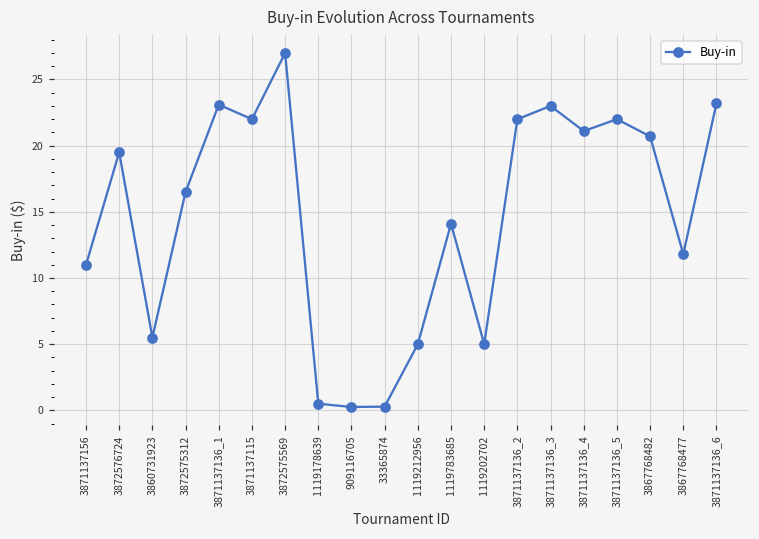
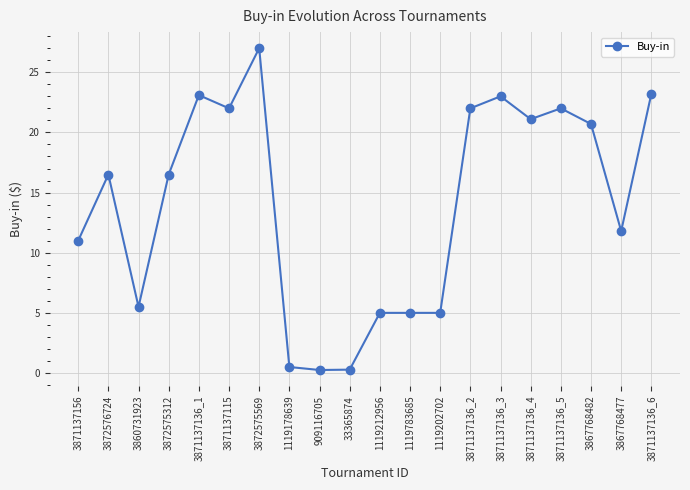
  {
    "3871137156": 11.0,
-   "3872576724": 19.5,
+   "3872576724": 16.5,
    "3860731923": 5.5,
    "3872575312": 16.5,
    "3871137136_1": 23.1,
    "3871137115": 22.0,
    "3872575569": 27.0,
    "1119178639": 0.5,
    "909116705": 0.3,
    "33365874": 0.3,
    "1119212956": 5.0,
-   "1119783685": 14.1,
+   "1119783685": 5.0,
    "1119202702": 5.0,
    "3871137136_2": 22.0,
    "3871137136_3": 23.0,
    "3871137136_4": 21.1,
    "3871137136_5": 22.0,
    "3867768482": 20.7,
    "3867768477": 11.8,
    "3871137136_6": 23.2
  }
